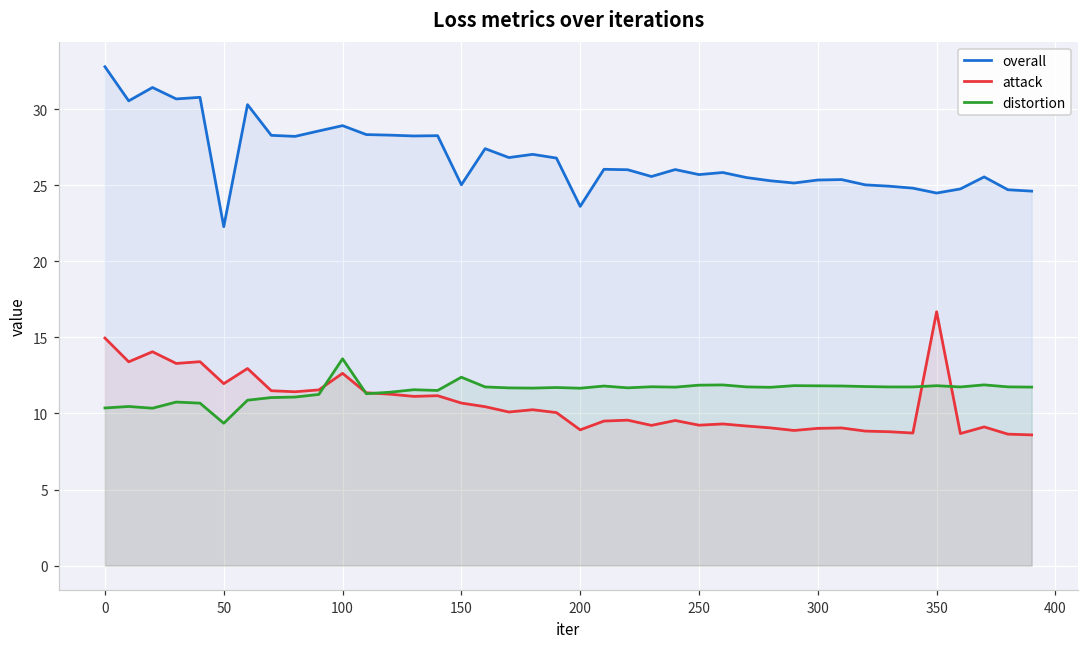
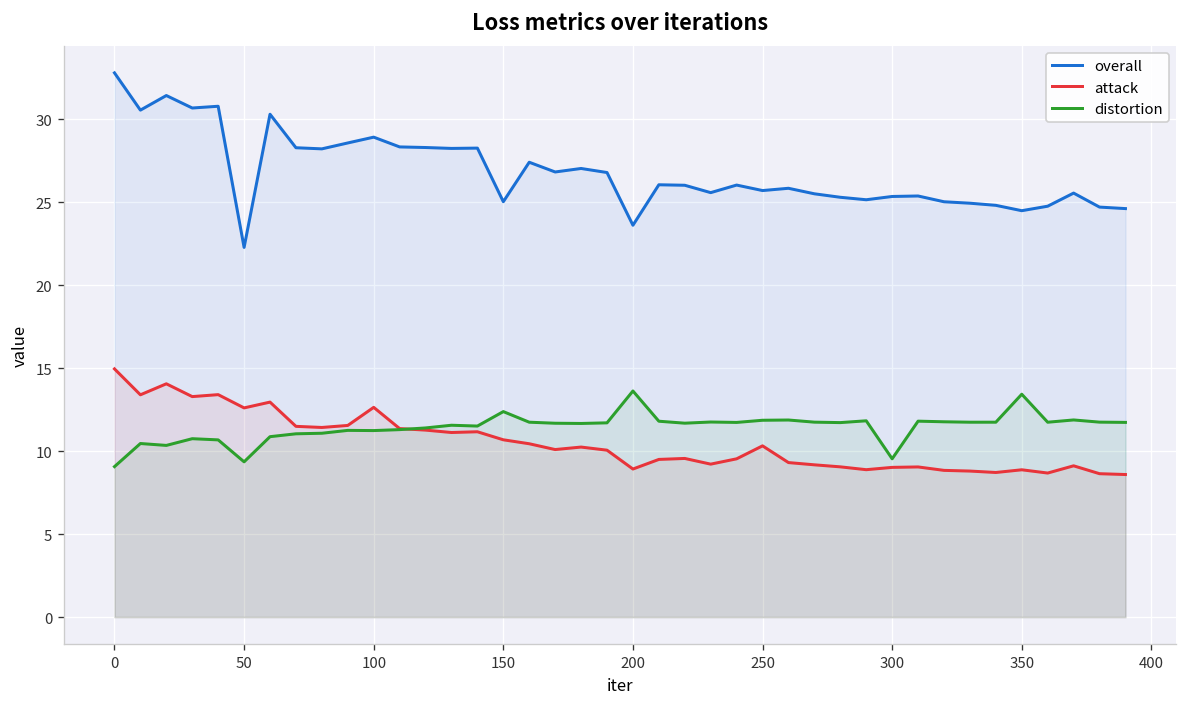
  {
    "overall": {
      "0": 32.8,
      "50": 22.3,
      "100": 28.9,
      "150": 25.0,
      "200": 23.6,
      "250": 25.7,
      "300": 25.3,
      "350": 24.5
    },
    "attack": {
      "0": 15.0,
-     "50": 12.0,
+     "50": 12.6,
      "100": 12.6,
      "150": 10.7,
      "200": 8.9,
-     "250": 9.2,
+     "250": 10.3,
      "300": 9.0,
-     "350": 16.7
+     "350": 8.9
    },
    "distortion": {
-     "0": 10.4,
+     "0": 9.1,
      "50": 9.4,
-     "100": 13.6,
+     "100": 11.2,
      "150": 12.4,
-     "200": 11.7,
+     "200": 13.6,
      "250": 11.9,
-     "300": 11.8,
-     "350": 11.8
+     "300": 9.5,
+     "350": 13.4
    }
  }
